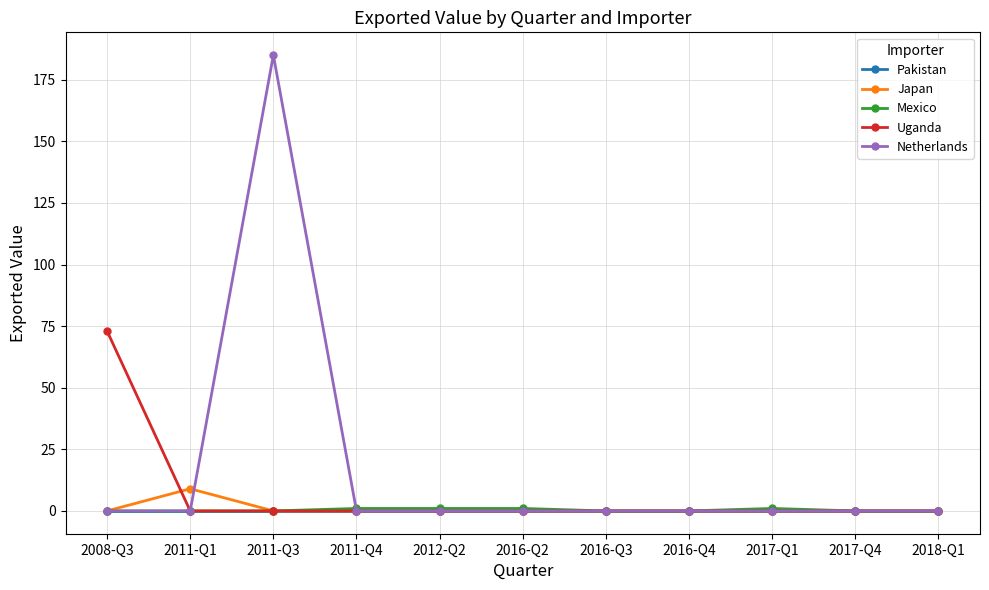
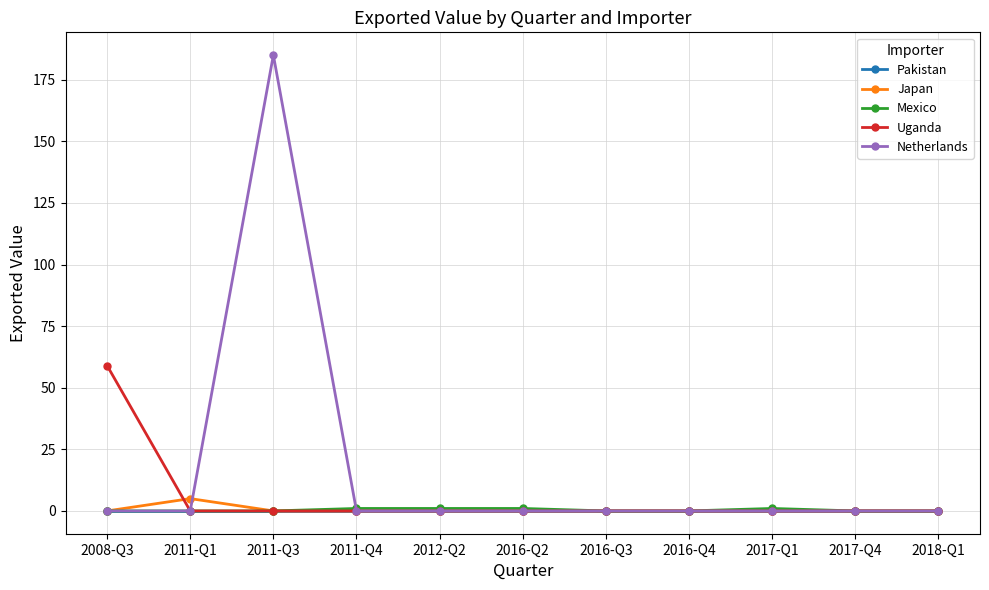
  {
    "Japan": {
-     "2011-Q1": 9
+     "2011-Q1": 5
    },
    "Uganda": {
-     "2008-Q3": 73
+     "2008-Q3": 59
    },
    "Netherlands": {
      "2011-Q3": 185
    }
  }
